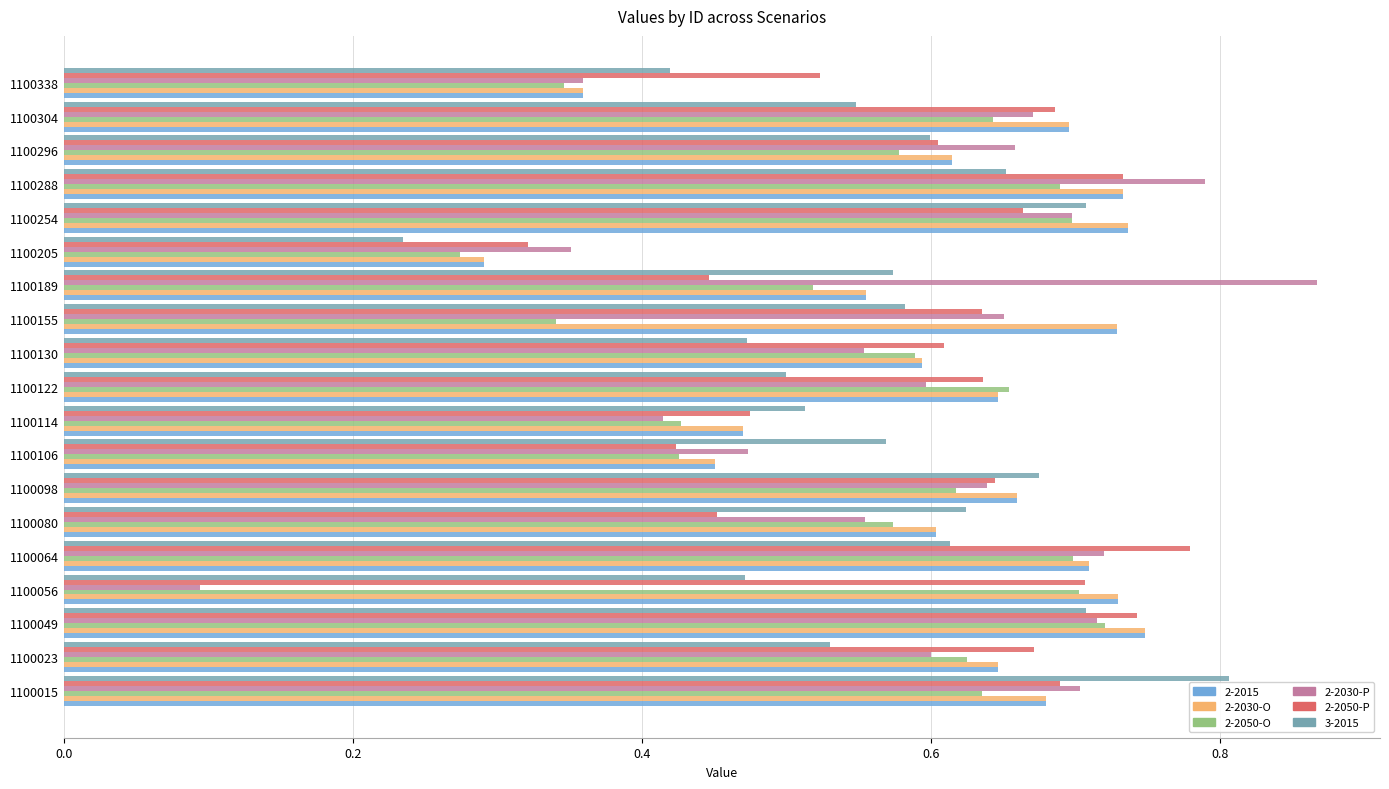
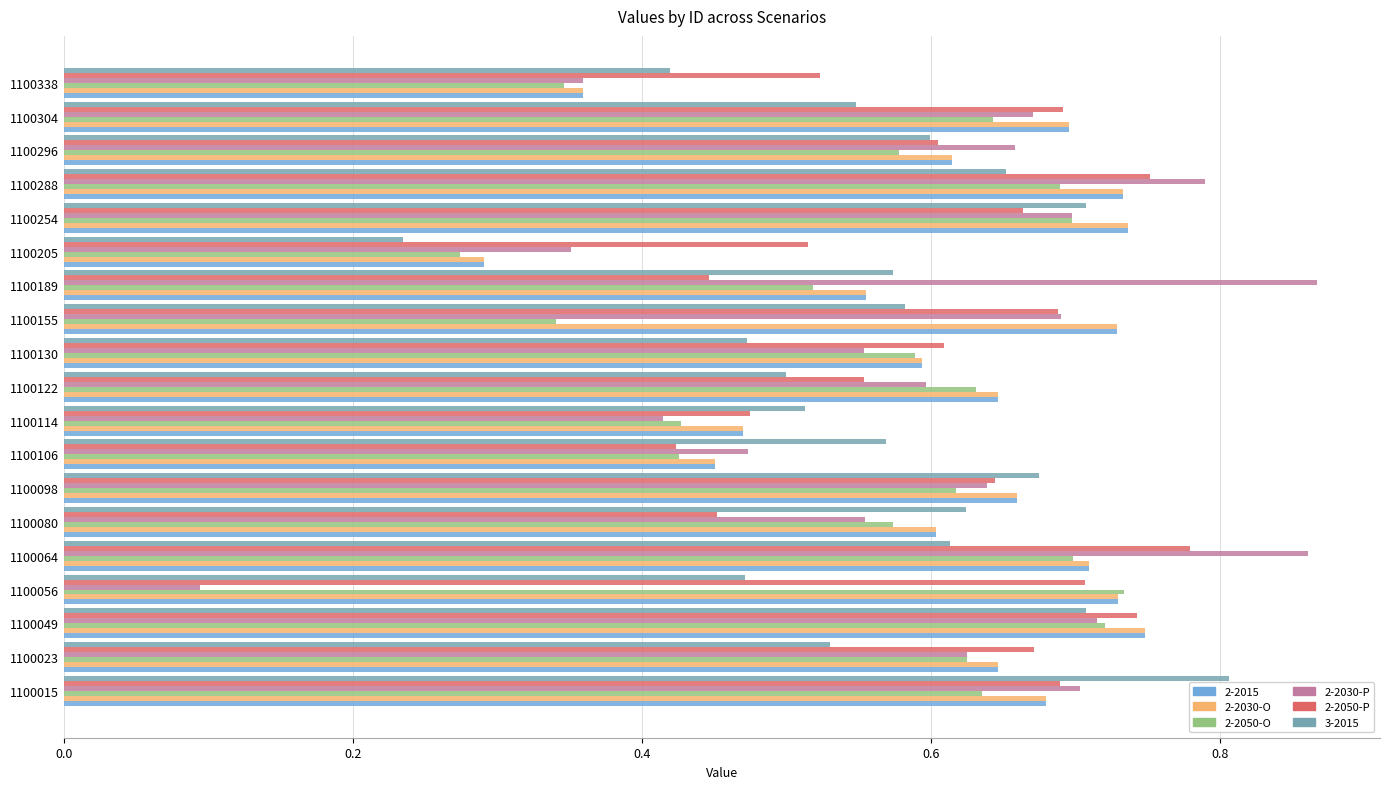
  {
    "2-2030-O": {
      "1100338": 0.359,
      "1100304": 0.695,
      "1100296": 0.615,
      "1100288": 0.733,
      "1100254": 0.737,
      "1100205": 0.291,
      "1100189": 0.555,
      "1100155": 0.729,
      "1100130": 0.594,
      "1100122": 0.646,
      "1100114": 0.470,
      "1100106": 0.451,
      "1100098": 0.660,
      "1100080": 0.603,
      "1100064": 0.709,
      "1100056": 0.730,
      "1100049": 0.748,
      "1100023": 0.647,
      "1100015": 0.680
    },
    "2-2050-O": {
      "1100338": 0.346,
      "1100304": 0.643,
      "1100296": 0.578,
      "1100288": 0.690,
      "1100254": 0.698,
      "1100205": 0.274,
      "1100189": 0.518,
      "1100155": 0.341,
      "1100130": 0.589,
-     "1100122": 0.654,
+     "1100122": 0.631,
      "1100114": 0.427,
      "1100106": 0.425,
      "1100098": 0.617,
      "1100080": 0.574,
      "1100064": 0.698,
-     "1100056": 0.703,
+     "1100056": 0.733,
      "1100049": 0.721,
      "1100023": 0.625,
      "1100015": 0.635
    },
    "2-2030-P": {
      "1100338": 0.359,
      "1100304": 0.671,
      "1100296": 0.659,
      "1100288": 0.790,
      "1100254": 0.698,
      "1100205": 0.351,
      "1100189": 0.867,
-     "1100155": 0.650,
+     "1100155": 0.690,
      "1100130": 0.554,
      "1100122": 0.597,
      "1100114": 0.415,
      "1100106": 0.473,
      "1100098": 0.639,
      "1100080": 0.554,
-     "1100064": 0.720,
+     "1100064": 0.861,
      "1100056": 0.094,
      "1100049": 0.715,
-     "1100023": 0.600,
+     "1100023": 0.625,
      "1100015": 0.704
    },
    "2-2050-P": {
      "1100338": 0.523,
-     "1100304": 0.686,
+     "1100304": 0.692,
      "1100296": 0.605,
-     "1100288": 0.733,
+     "1100288": 0.752,
      "1100254": 0.664,
-     "1100205": 0.321,
+     "1100205": 0.515,
      "1100189": 0.446,
-     "1100155": 0.635,
+     "1100155": 0.688,
      "1100130": 0.609,
-     "1100122": 0.636,
+     "1100122": 0.554,
      "1100114": 0.475,
      "1100106": 0.423,
      "1100098": 0.645,
      "1100080": 0.452,
      "1100064": 0.779,
      "1100056": 0.707,
      "1100049": 0.743,
      "1100023": 0.671,
      "1100015": 0.689
    }
  }
